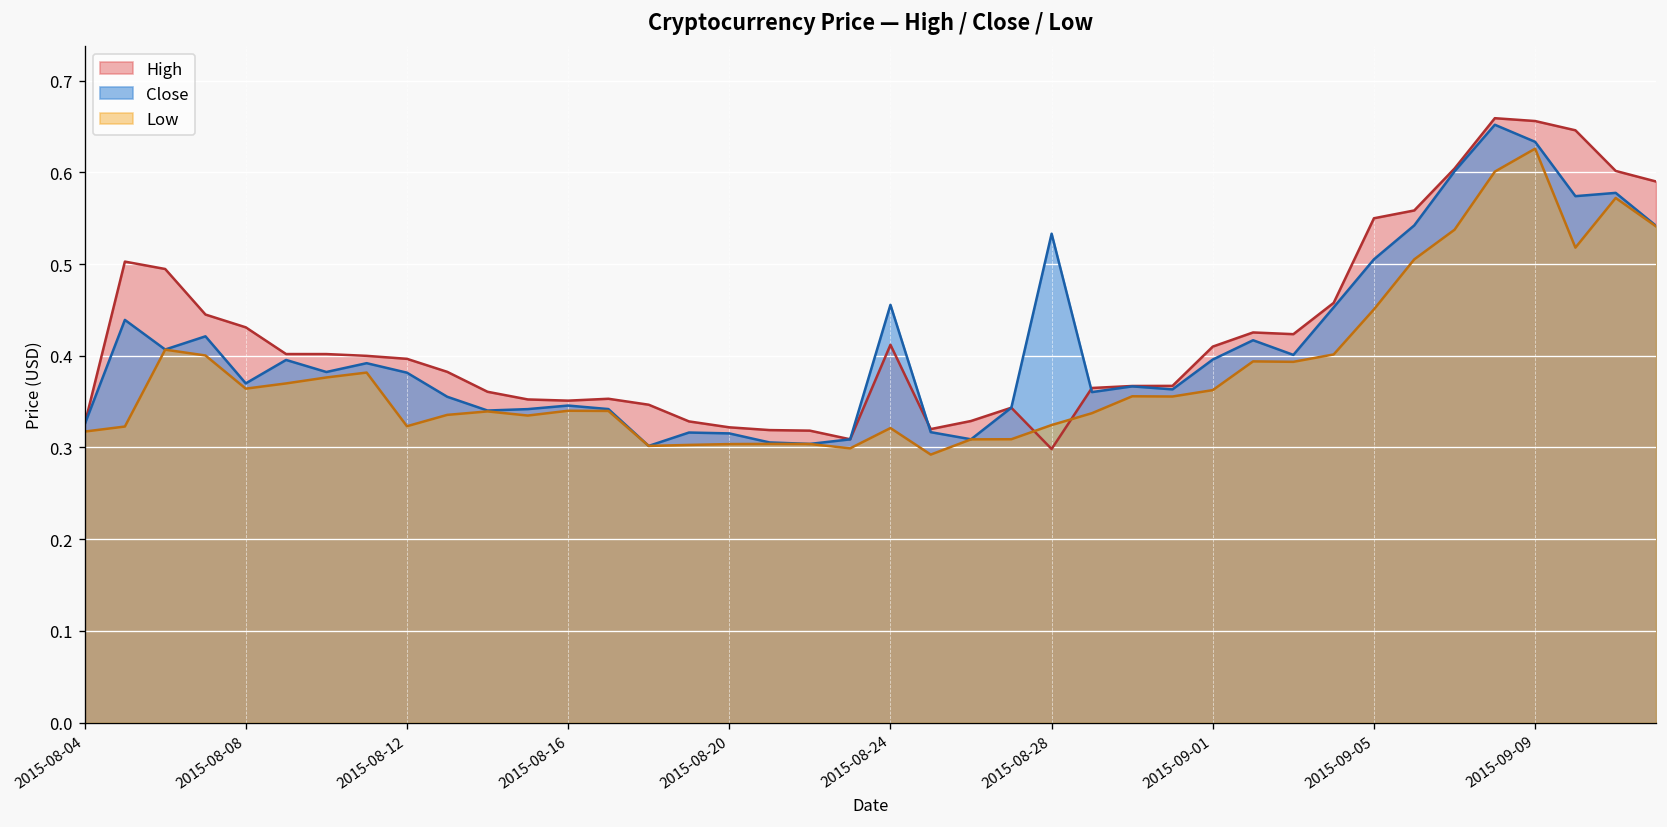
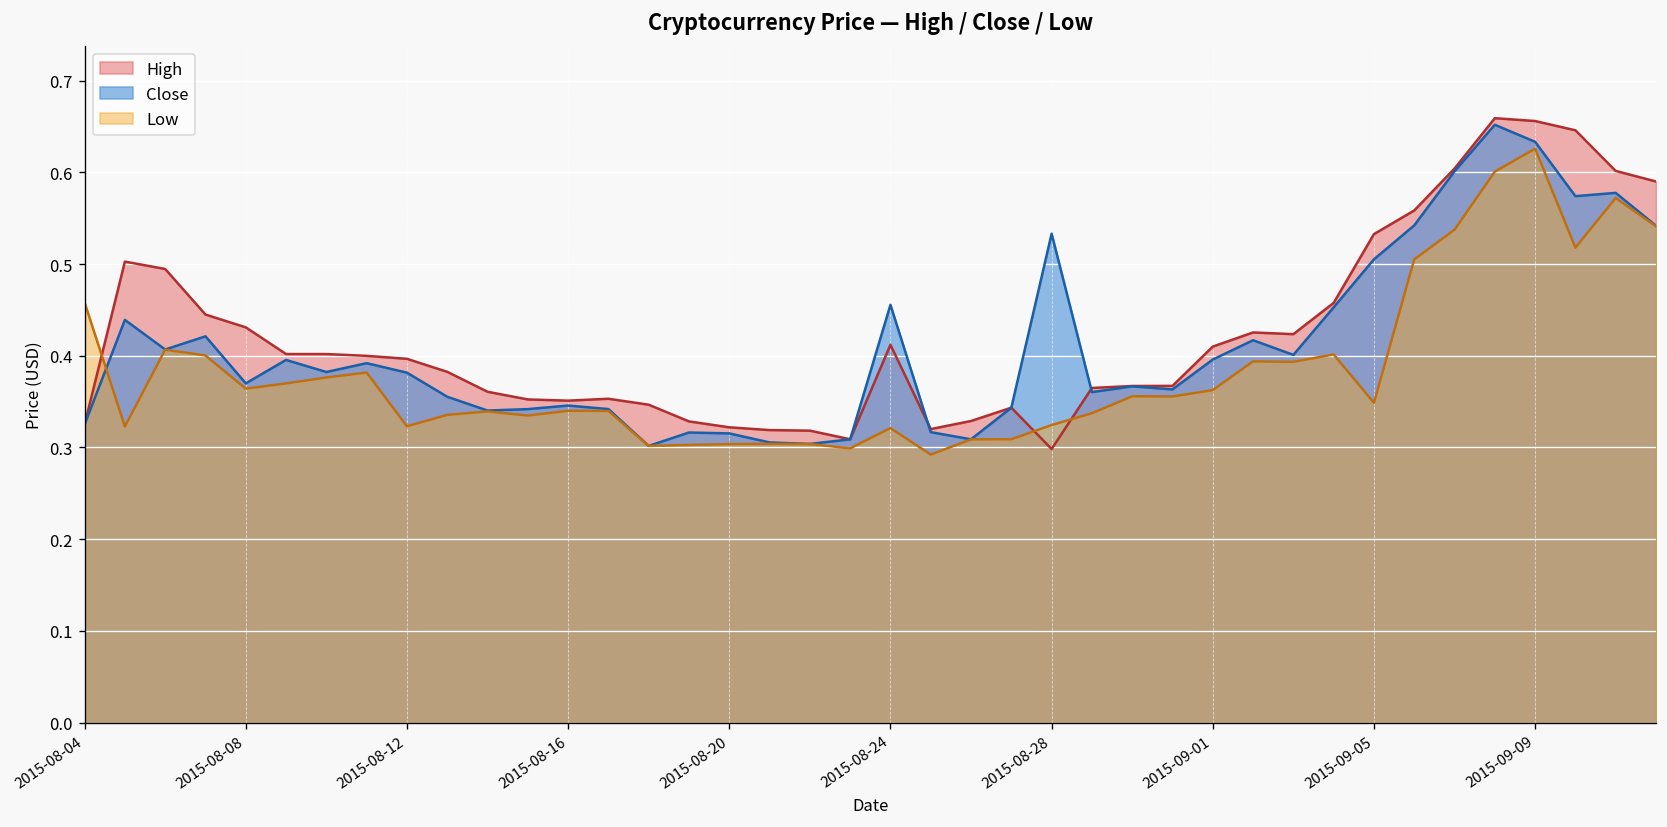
  {
    "High": {
      "2015-08-08": 0.43,
      "2015-08-12": 0.40,
      "2015-08-16": 0.35,
      "2015-08-20": 0.32,
      "2015-08-24": 0.41,
      "2015-08-28": 0.30,
      "2015-09-01": 0.41,
-     "2015-09-05": 0.55,
+     "2015-09-05": 0.53,
      "2015-09-09": 0.66
    },
    "Close": {
      "2015-08-08": 0.37,
      "2015-08-12": 0.38,
      "2015-08-16": 0.35,
      "2015-08-20": 0.32,
      "2015-08-24": 0.46,
      "2015-08-28": 0.53,
      "2015-09-01": 0.40,
      "2015-09-05": 0.51,
      "2015-09-09": 0.63
    },
    "Low": {
-     "2015-08-04": 0.32,
+     "2015-08-04": 0.46,
      "2015-08-08": 0.36,
      "2015-08-12": 0.32,
      "2015-08-16": 0.34,
      "2015-08-20": 0.30,
      "2015-08-24": 0.32,
      "2015-08-28": 0.32,
      "2015-09-01": 0.36,
-     "2015-09-05": 0.45,
+     "2015-09-05": 0.35,
      "2015-09-09": 0.63
    }
  }
